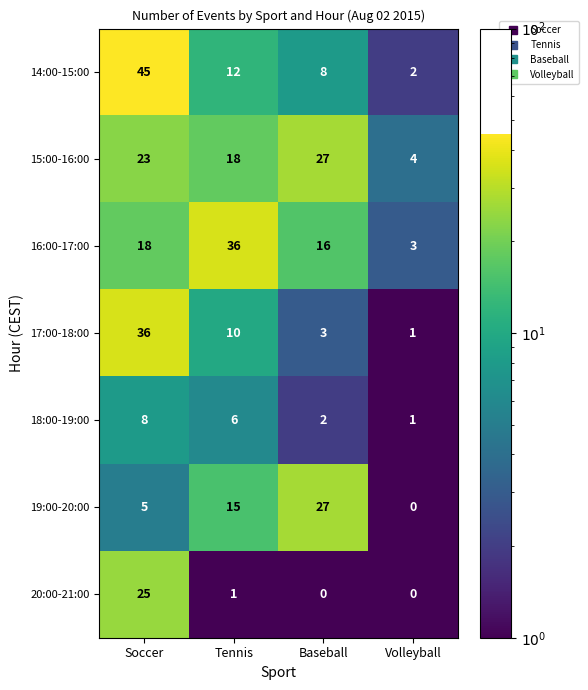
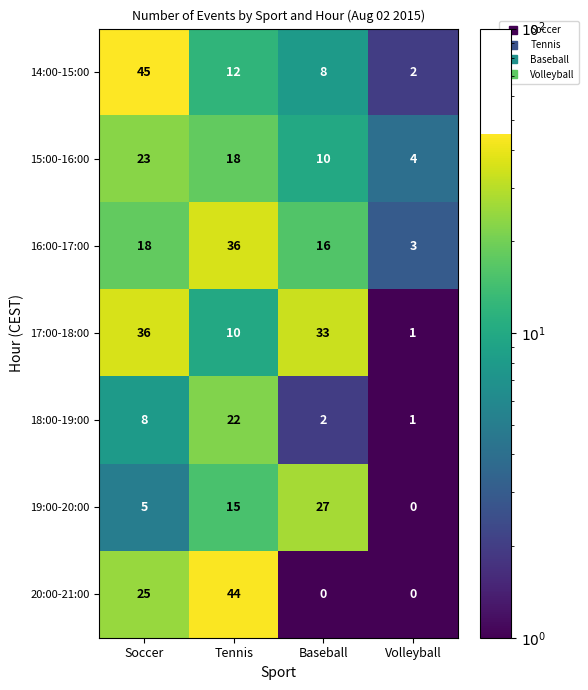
  {
    "14:00-15:00": {
      "Soccer": 45,
      "Tennis": 12,
      "Baseball": 8,
      "Volleyball": 2
    },
    "15:00-16:00": {
      "Soccer": 23,
      "Tennis": 18,
-     "Baseball": 27,
+     "Baseball": 10,
      "Volleyball": 4
    },
    "16:00-17:00": {
      "Soccer": 18,
      "Tennis": 36,
      "Baseball": 16,
      "Volleyball": 3
    },
    "17:00-18:00": {
      "Soccer": 36,
      "Tennis": 10,
-     "Baseball": 3,
+     "Baseball": 33,
      "Volleyball": 1
    },
    "18:00-19:00": {
      "Soccer": 8,
-     "Tennis": 6,
+     "Tennis": 22,
      "Baseball": 2,
      "Volleyball": 1
    },
    "19:00-20:00": {
      "Soccer": 5,
      "Tennis": 15,
      "Baseball": 27,
      "Volleyball": 0
    },
    "20:00-21:00": {
      "Soccer": 25,
-     "Tennis": 1,
+     "Tennis": 44,
      "Baseball": 0,
      "Volleyball": 0
    }
  }
